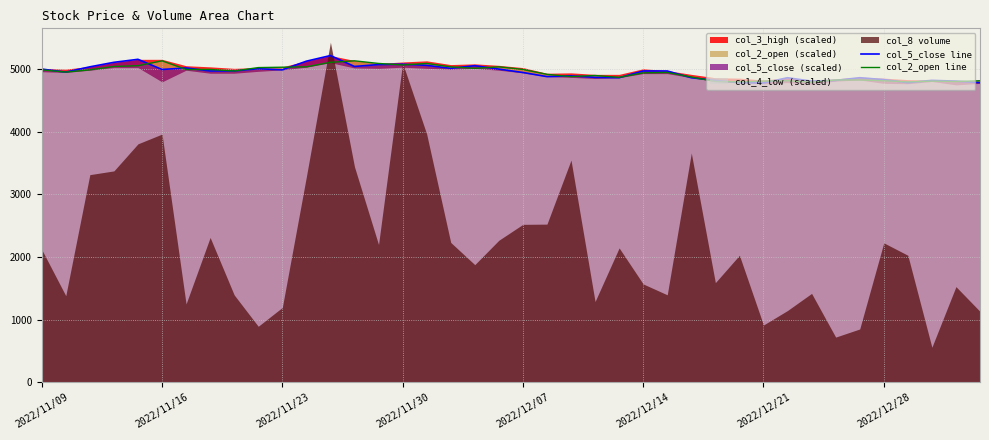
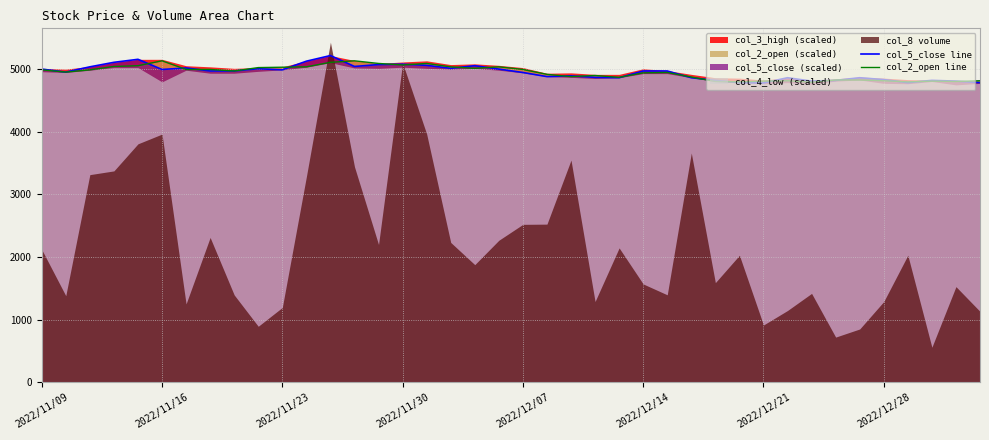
  {
    "col_5_close (scaled)": {
      "2022/11/16": 5000
    },
    "col_4_low (scaled)": {
      "2022/11/16": 4800
    },
    "col_8 volume": {
      "2022/11/09": 2100,
      "2022/11/16": 4000,
      "2022/11/23": 1200,
      "2022/12/07": 2500,
      "2022/12/14": 1600,
      "2022/12/21": 900,
-     "2022/12/28": 2200
+     "2022/12/28": 1300
    }
  }
